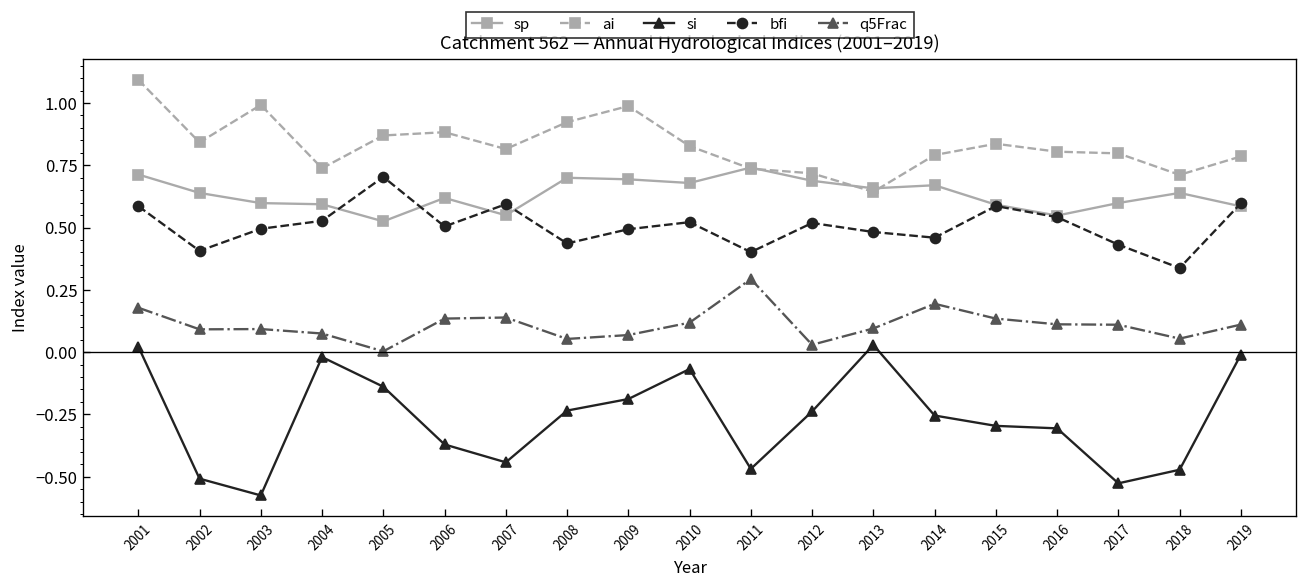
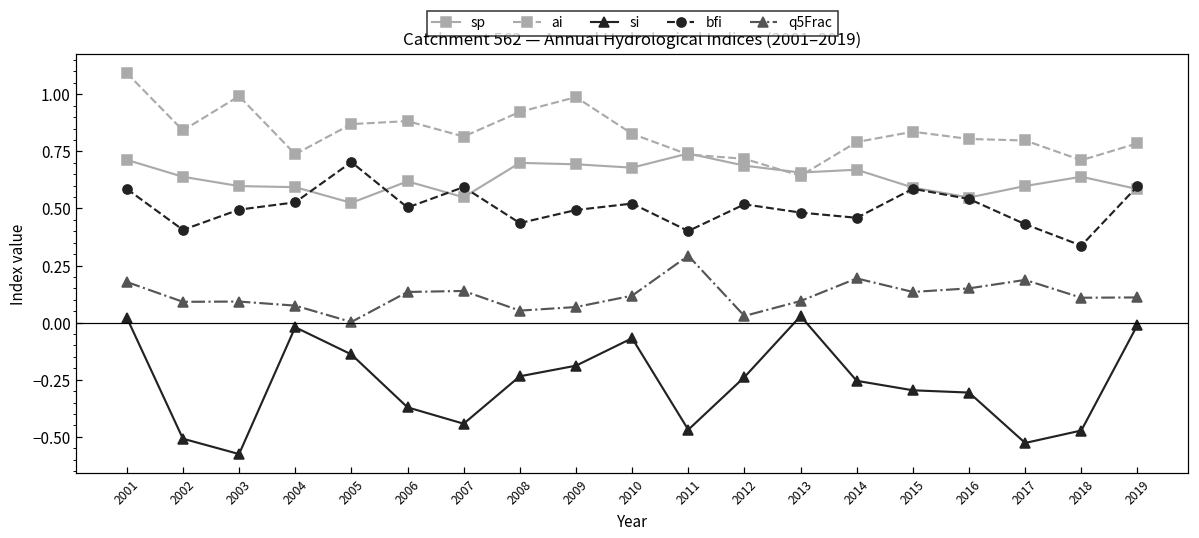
  {
    "q5Frac": {
      "2001": 0.18,
      "2002": 0.09,
      "2003": 0.09,
      "2004": 0.07,
      "2005": 0.00,
      "2006": 0.13,
      "2007": 0.14,
      "2008": 0.05,
      "2009": 0.07,
      "2010": 0.12,
      "2011": 0.29,
      "2012": 0.03,
      "2013": 0.09,
      "2014": 0.19,
      "2015": 0.13,
-     "2016": 0.11,
-     "2017": 0.11,
-     "2018": 0.05,
+     "2016": 0.15,
+     "2017": 0.19,
+     "2018": 0.11,
      "2019": 0.11
    }
  }
